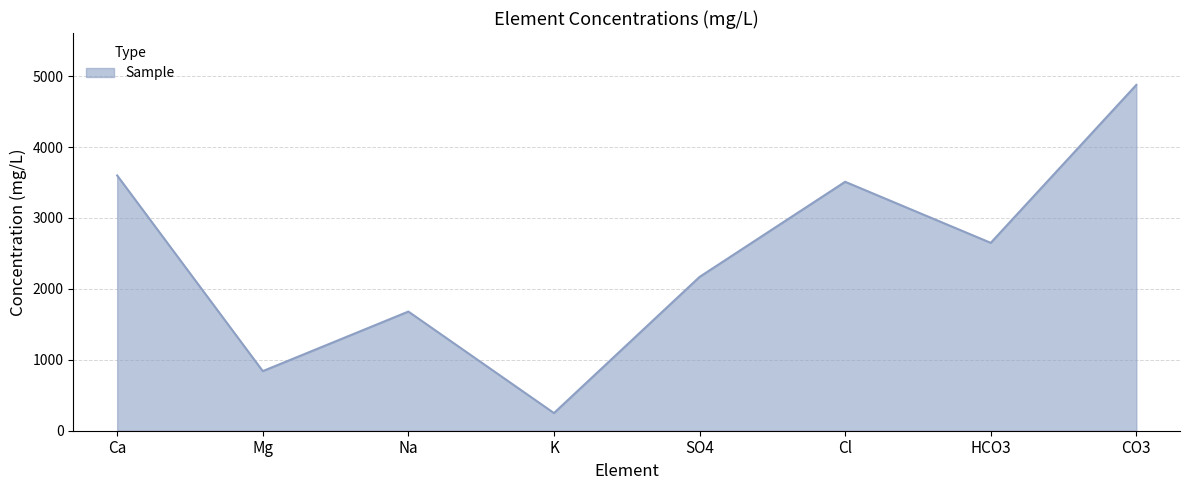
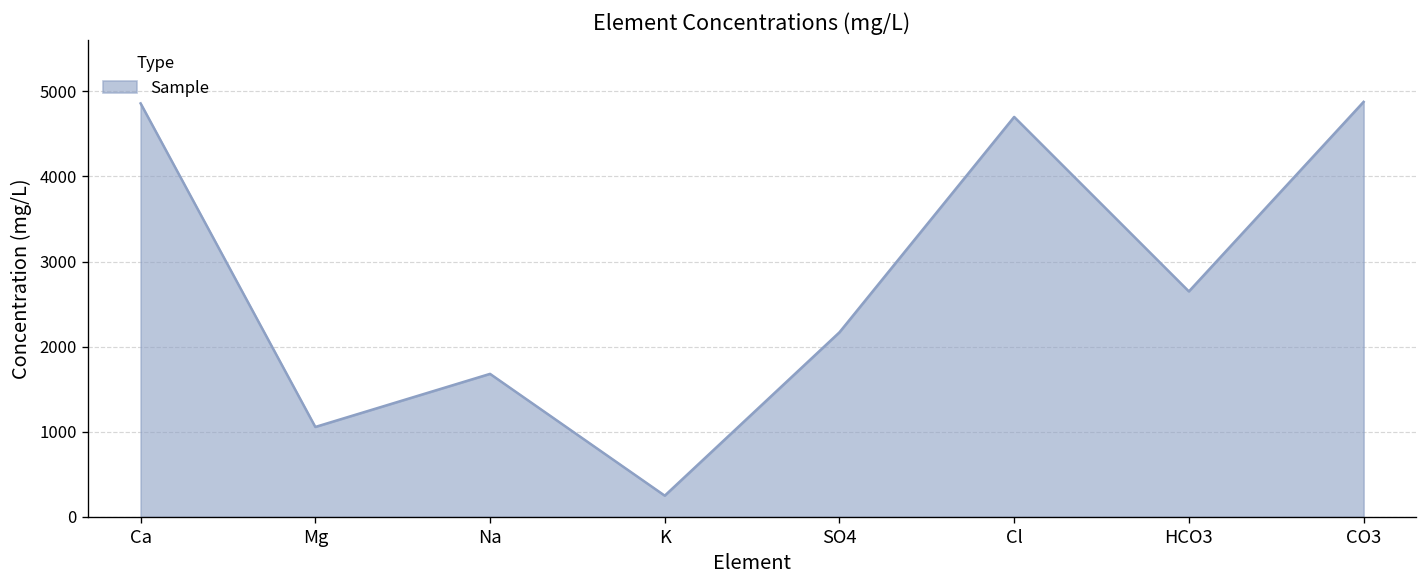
  {
-   "Ca": 3600,
-   "Mg": 800,
+   "Ca": 4900,
+   "Mg": 1100,
    "Na": 1700,
    "K": 200,
    "SO4": 2200,
-   "Cl": 3500,
+   "Cl": 4700,
    "HCO3": 2600,
    "CO3": 4900
  }
